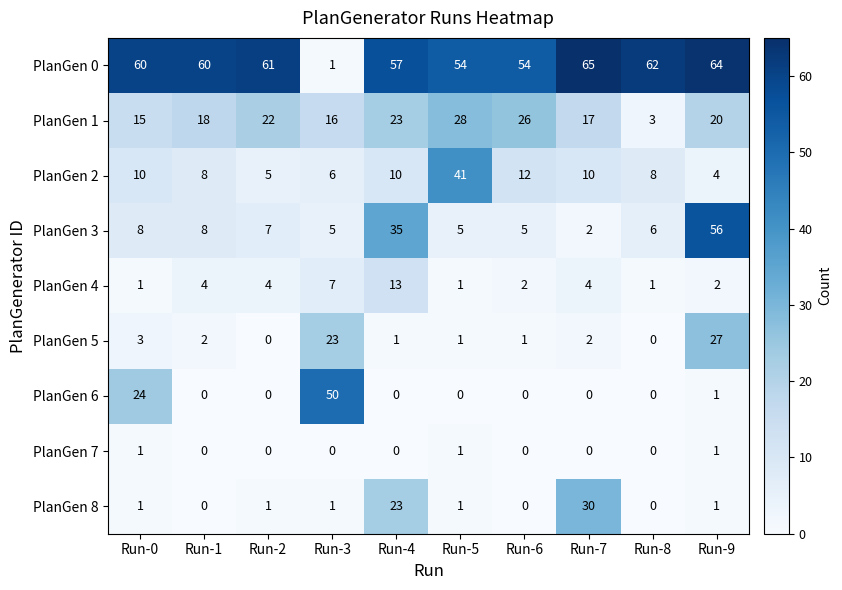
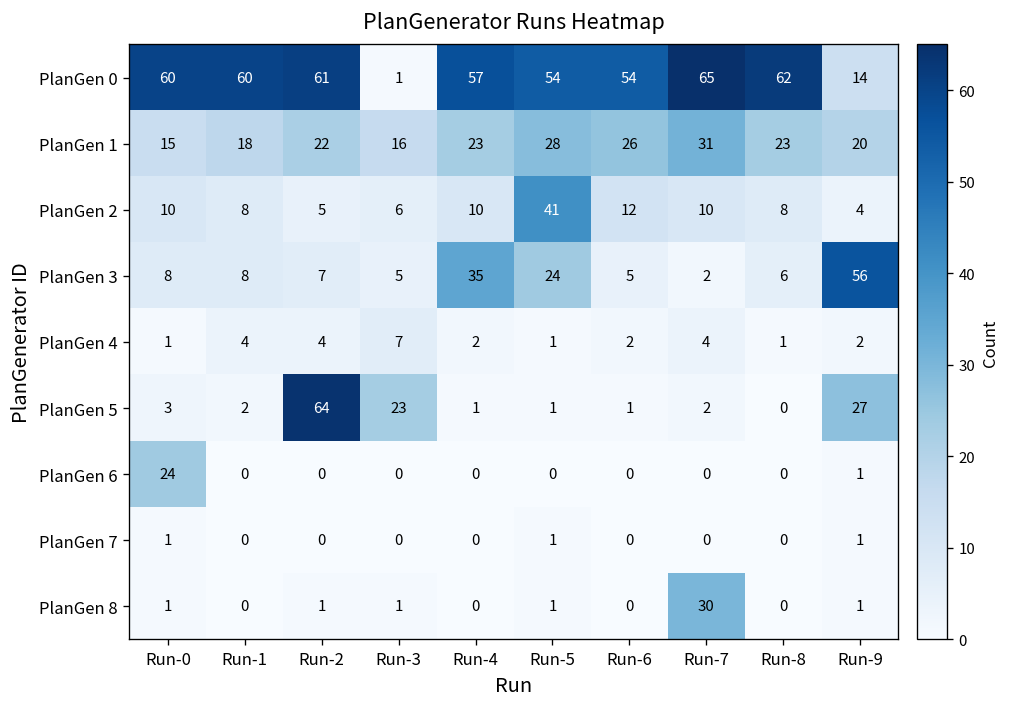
  {
    "PlanGen 0": {
      "Run-0": 60,
      "Run-1": 60,
      "Run-2": 61,
      "Run-3": 1,
      "Run-4": 57,
      "Run-5": 54,
      "Run-6": 54,
      "Run-7": 65,
      "Run-8": 62,
-     "Run-9": 64
+     "Run-9": 14
    },
    "PlanGen 1": {
      "Run-0": 15,
      "Run-1": 18,
      "Run-2": 22,
      "Run-3": 16,
      "Run-4": 23,
      "Run-5": 28,
      "Run-6": 26,
-     "Run-7": 17,
-     "Run-8": 3,
+     "Run-7": 31,
+     "Run-8": 23,
      "Run-9": 20
    },
    "PlanGen 2": {
      "Run-0": 10,
      "Run-1": 8,
      "Run-2": 5,
      "Run-3": 6,
      "Run-4": 10,
      "Run-5": 41,
      "Run-6": 12,
      "Run-7": 10,
      "Run-8": 8,
      "Run-9": 4
    },
    "PlanGen 3": {
      "Run-0": 8,
      "Run-1": 8,
      "Run-2": 7,
      "Run-3": 5,
      "Run-4": 35,
-     "Run-5": 5,
+     "Run-5": 24,
      "Run-6": 5,
      "Run-7": 2,
      "Run-8": 6,
      "Run-9": 56
    },
    "PlanGen 4": {
      "Run-0": 1,
      "Run-1": 4,
      "Run-2": 4,
      "Run-3": 7,
-     "Run-4": 13,
+     "Run-4": 2,
      "Run-5": 1,
      "Run-6": 2,
      "Run-7": 4,
      "Run-8": 1,
      "Run-9": 2
    },
    "PlanGen 5": {
      "Run-0": 3,
      "Run-1": 2,
-     "Run-2": 0,
+     "Run-2": 64,
      "Run-3": 23,
      "Run-4": 1,
      "Run-5": 1,
      "Run-6": 1,
      "Run-7": 2,
      "Run-8": 0,
      "Run-9": 27
    },
    "PlanGen 6": {
      "Run-0": 24,
      "Run-1": 0,
      "Run-2": 0,
-     "Run-3": 50,
+     "Run-3": 0,
      "Run-4": 0,
      "Run-5": 0,
      "Run-6": 0,
      "Run-7": 0,
      "Run-8": 0,
      "Run-9": 1
    },
    "PlanGen 7": {
      "Run-0": 1,
      "Run-1": 0,
      "Run-2": 0,
      "Run-3": 0,
      "Run-4": 0,
      "Run-5": 1,
      "Run-6": 0,
      "Run-7": 0,
      "Run-8": 0,
      "Run-9": 1
    },
    "PlanGen 8": {
      "Run-0": 1,
      "Run-1": 0,
      "Run-2": 1,
      "Run-3": 1,
-     "Run-4": 23,
+     "Run-4": 0,
      "Run-5": 1,
      "Run-6": 0,
      "Run-7": 30,
      "Run-8": 0,
      "Run-9": 1
    }
  }
